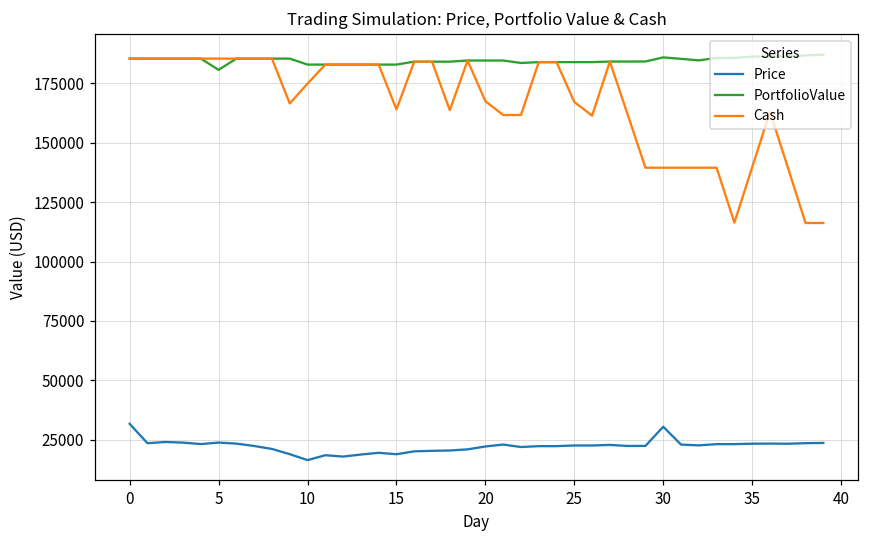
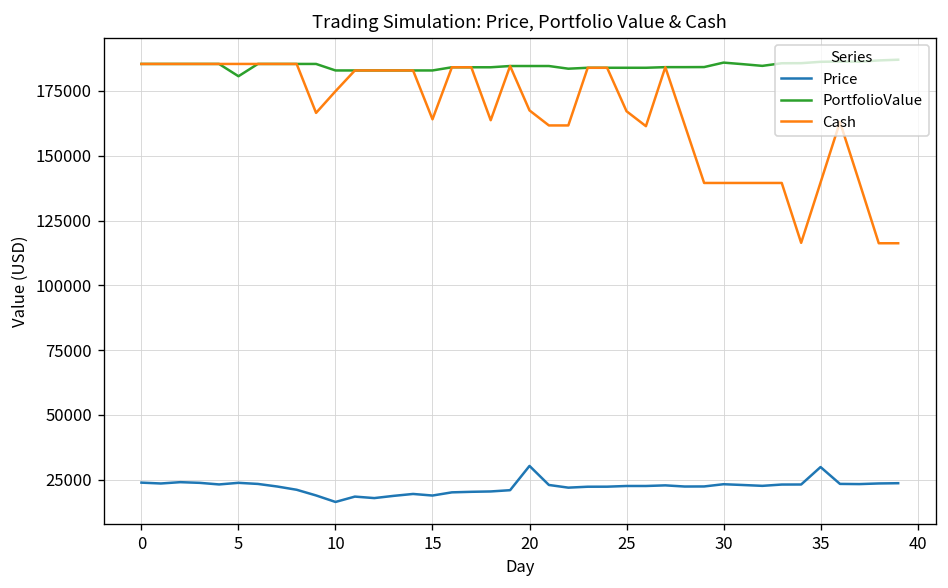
  {
    "Price": {
-     "0": 32000,
+     "0": 24000,
      "5": 24000,
      "10": 16000,
      "15": 19000,
-     "20": 22000,
+     "20": 30000,
      "25": 23000,
-     "30": 30000,
-     "35": 23000
+     "30": 23000,
+     "35": 30000
    },
    "PortfolioValue": {
      "5": 181000,
      "10": 183000,
      "15": 183000,
      "20": 185000,
      "25": 184000,
      "30": 186000
    },
    "Cash": {
      "5": 185000,
      "10": 175000,
      "15": 164000,
      "20": 167000,
      "25": 167000,
      "30": 139000,
      "35": 140000
    }
  }
